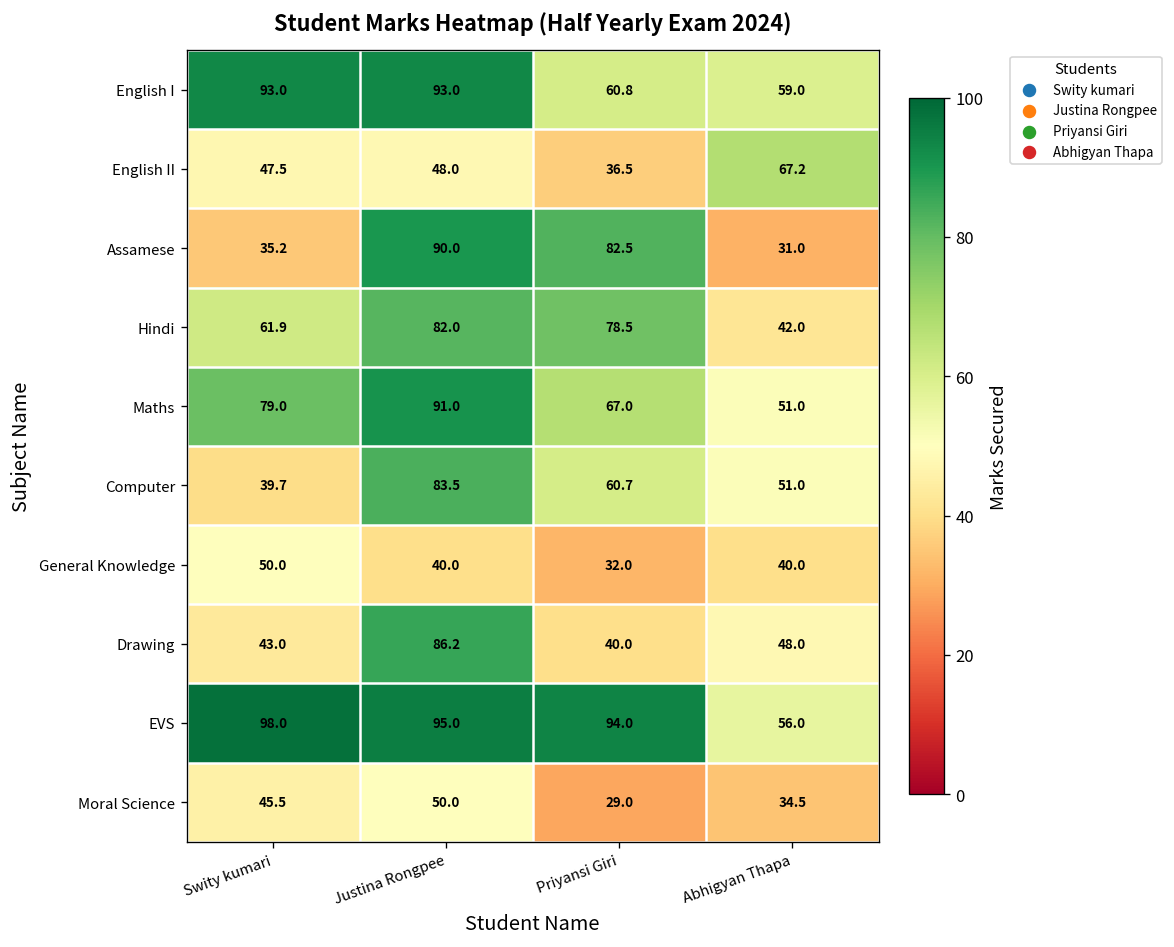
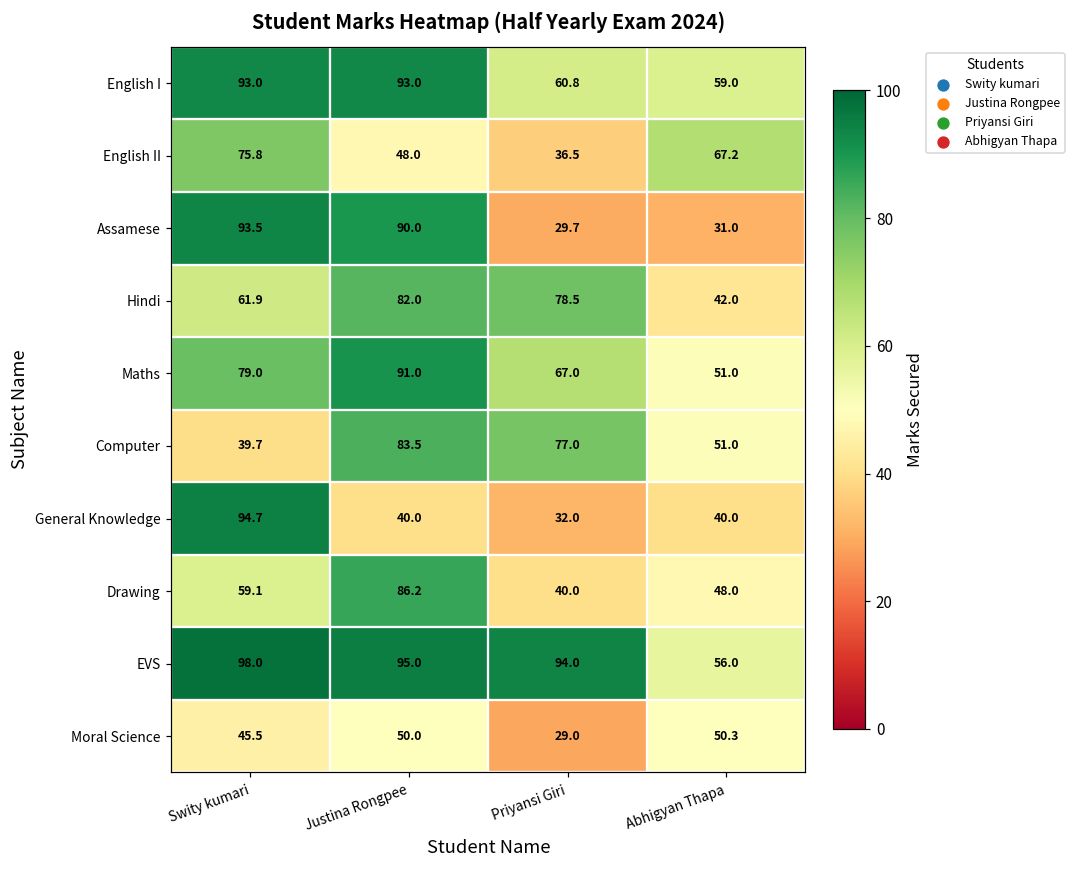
  {
    "English I": {
      "Swity kumari": 93.0,
      "Justina Rongpee": 93.0,
      "Priyansi Giri": 60.8,
      "Abhigyan Thapa": 59.0
    },
    "English II": {
-     "Swity kumari": 47.5,
+     "Swity kumari": 75.8,
      "Justina Rongpee": 48.0,
      "Priyansi Giri": 36.5,
      "Abhigyan Thapa": 67.2
    },
    "Assamese": {
-     "Swity kumari": 35.2,
+     "Swity kumari": 93.5,
      "Justina Rongpee": 90.0,
-     "Priyansi Giri": 82.5,
+     "Priyansi Giri": 29.7,
      "Abhigyan Thapa": 31.0
    },
    "Hindi": {
      "Swity kumari": 61.9,
      "Justina Rongpee": 82.0,
      "Priyansi Giri": 78.5,
      "Abhigyan Thapa": 42.0
    },
    "Maths": {
      "Swity kumari": 79.0,
      "Justina Rongpee": 91.0,
      "Priyansi Giri": 67.0,
      "Abhigyan Thapa": 51.0
    },
    "Computer": {
      "Swity kumari": 39.7,
      "Justina Rongpee": 83.5,
-     "Priyansi Giri": 60.7,
+     "Priyansi Giri": 77.0,
      "Abhigyan Thapa": 51.0
    },
    "General Knowledge": {
-     "Swity kumari": 50.0,
+     "Swity kumari": 94.7,
      "Justina Rongpee": 40.0,
      "Priyansi Giri": 32.0,
      "Abhigyan Thapa": 40.0
    },
    "Drawing": {
-     "Swity kumari": 43.0,
+     "Swity kumari": 59.1,
      "Justina Rongpee": 86.2,
      "Priyansi Giri": 40.0,
      "Abhigyan Thapa": 48.0
    },
    "EVS": {
      "Swity kumari": 98.0,
      "Justina Rongpee": 95.0,
      "Priyansi Giri": 94.0,
      "Abhigyan Thapa": 56.0
    },
    "Moral Science": {
      "Swity kumari": 45.5,
      "Justina Rongpee": 50.0,
      "Priyansi Giri": 29.0,
-     "Abhigyan Thapa": 34.5
+     "Abhigyan Thapa": 50.3
    }
  }
